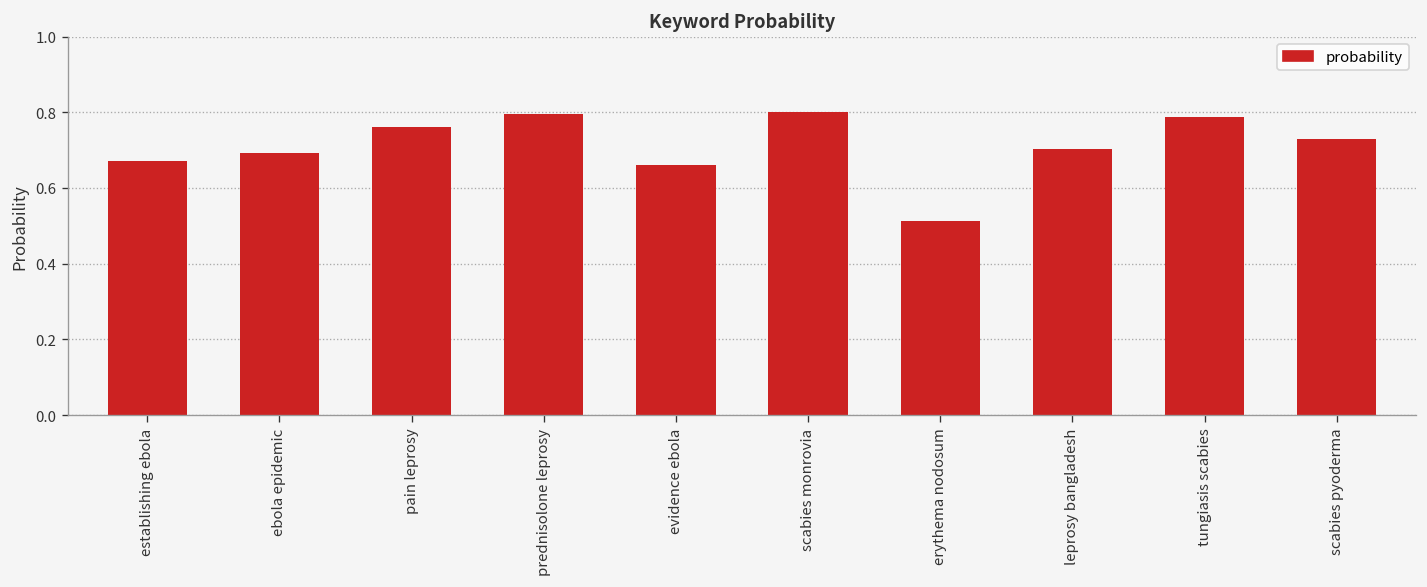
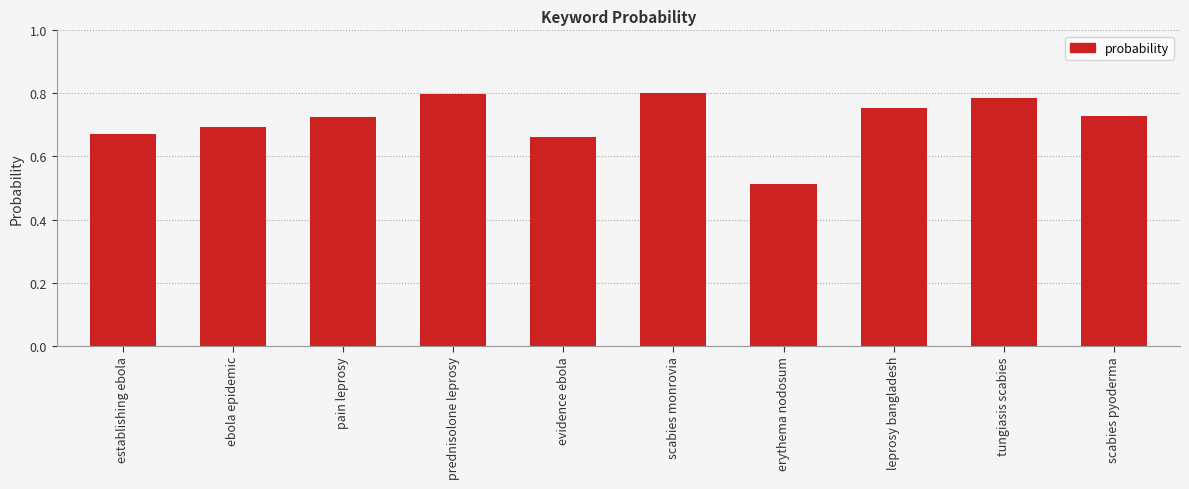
  {
    "establishing ebola": 0.67,
    "ebola epidemic": 0.69,
-   "pain leprosy": 0.76,
+   "pain leprosy": 0.73,
    "prednisolone leprosy": 0.80,
    "evidence ebola": 0.66,
    "scabies monrovia": 0.80,
    "erythema nodosum": 0.51,
-   "leprosy bangladesh": 0.70,
+   "leprosy bangladesh": 0.75,
    "tungiasis scabies": 0.79,
    "scabies pyoderma": 0.73
  }
